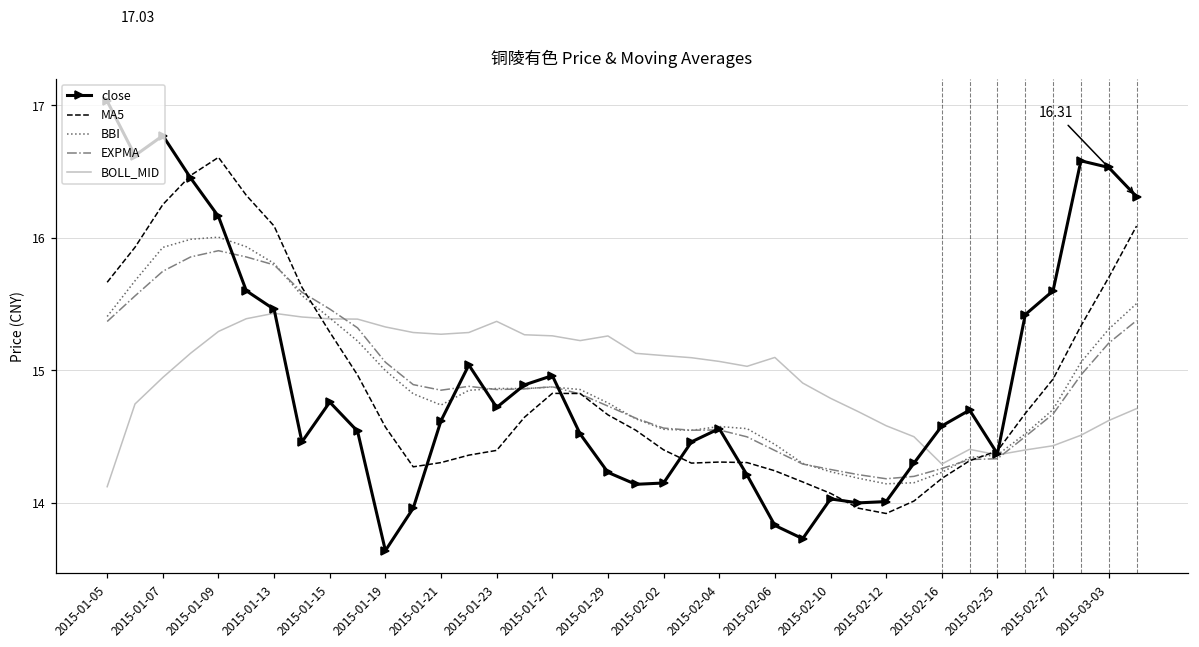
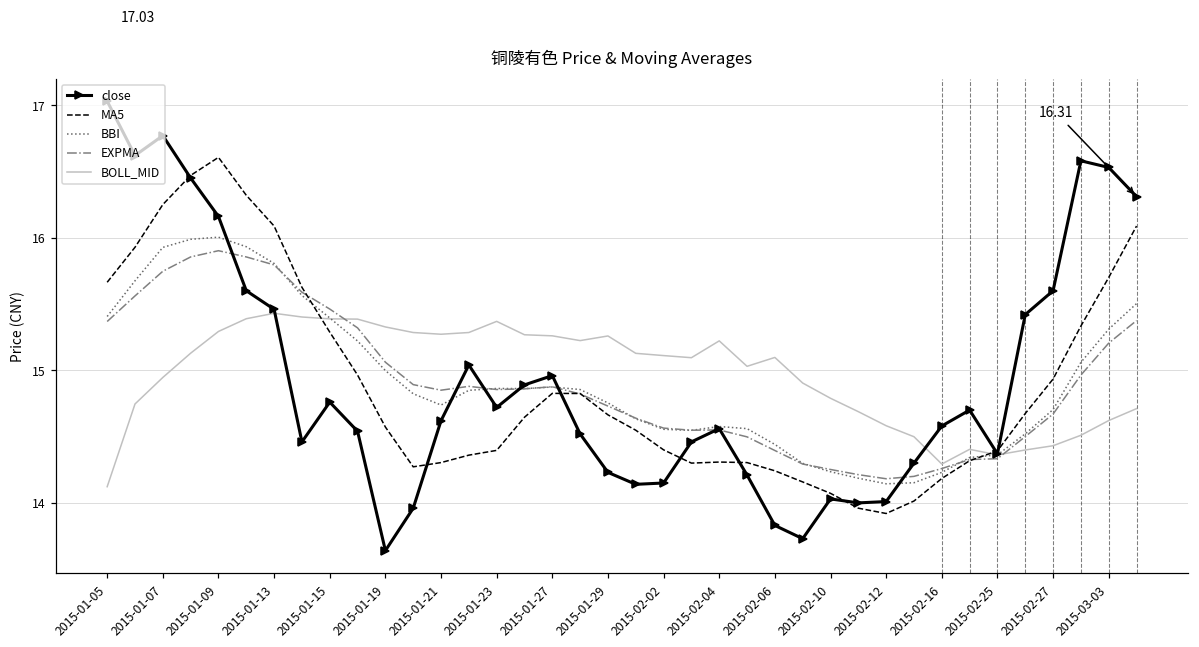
  {
    "BOLL_MID": {
      "2015-01-05": 14.12,
      "2015-01-07": 14.95,
      "2015-01-09": 15.29,
      "2015-01-13": 15.43,
      "2015-01-19": 15.33,
      "2015-01-21": 15.27,
      "2015-01-23": 15.37,
      "2015-01-27": 15.26,
      "2015-01-29": 15.26,
      "2015-02-02": 15.11,
-     "2015-02-04": 15.07,
+     "2015-02-04": 15.22,
      "2015-02-06": 15.10,
      "2015-02-10": 14.79,
      "2015-02-12": 14.58,
      "2015-02-16": 14.29,
      "2015-02-27": 14.43,
      "2015-03-03": 14.62
    }
  }
